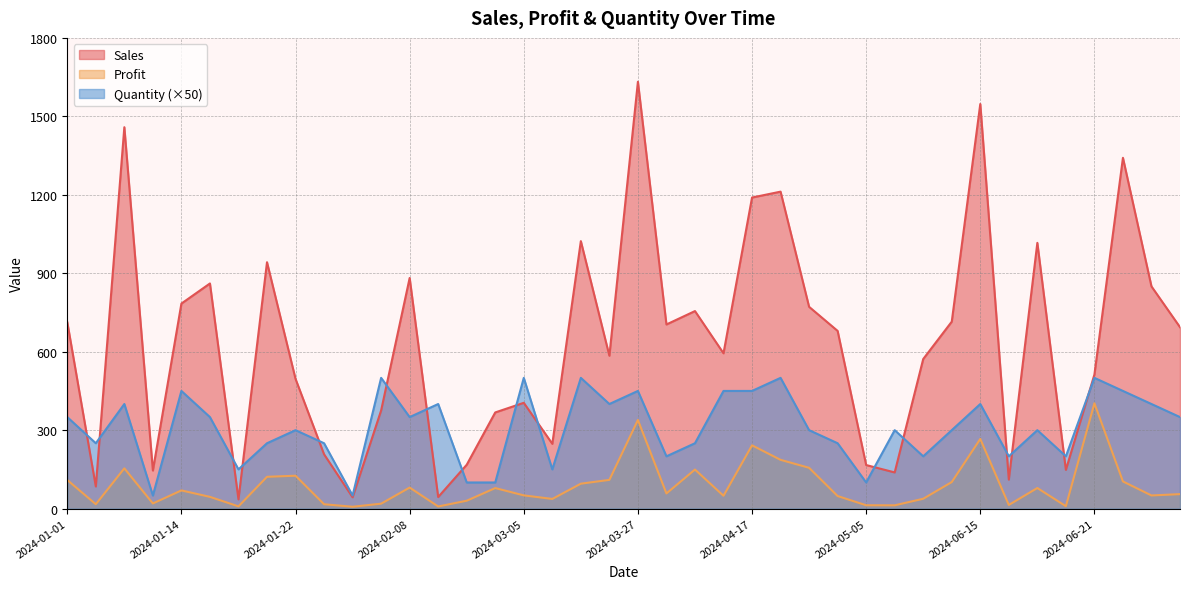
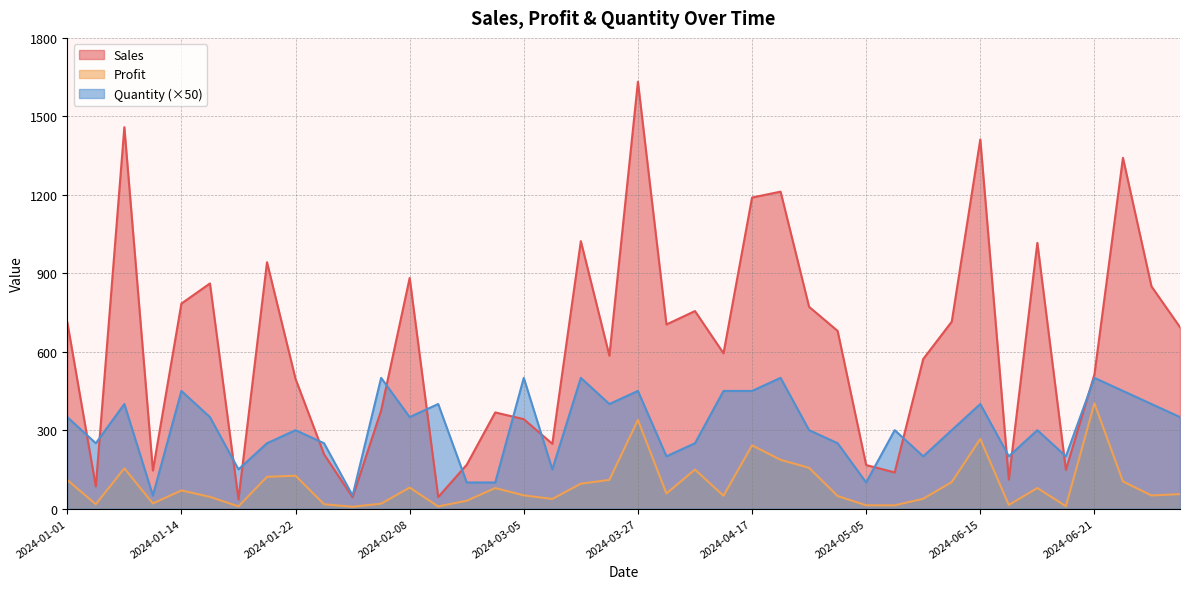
  {
    "Sales": {
      "2024-01-01": 710,
      "2024-01-14": 780,
      "2024-01-22": 500,
-     "2024-03-05": 400,
+     "2024-03-05": 340,
      "2024-05-05": 170,
-     "2024-06-15": 1550,
+     "2024-06-15": 1410,
      "2024-06-21": 510
    },
    "Profit": {
      "2024-01-01": 110,
      "2024-01-14": 70,
      "2024-01-22": 130,
      "2024-03-05": 50,
      "2024-05-05": 10,
      "2024-06-15": 270,
      "2024-06-21": 400
    },
    "Quantity (×50)": {
      "2024-01-01": 350,
      "2024-01-14": 450,
      "2024-01-22": 300,
      "2024-03-05": 500,
      "2024-05-05": 100,
      "2024-06-15": 400,
      "2024-06-21": 500
    }
  }
